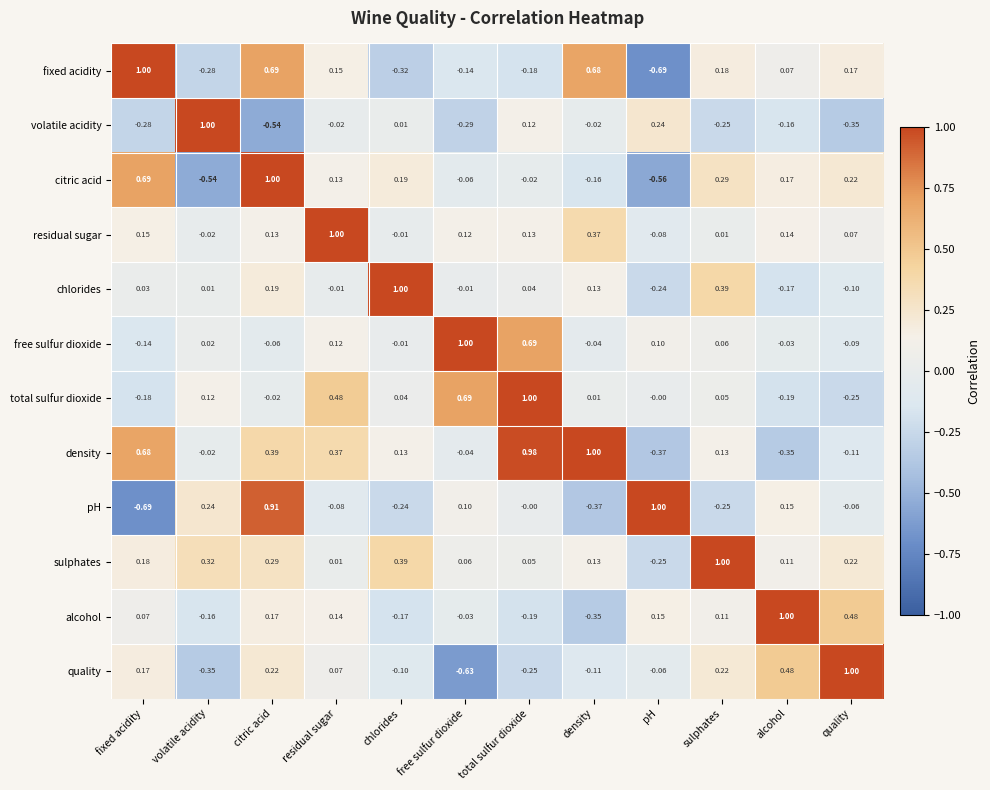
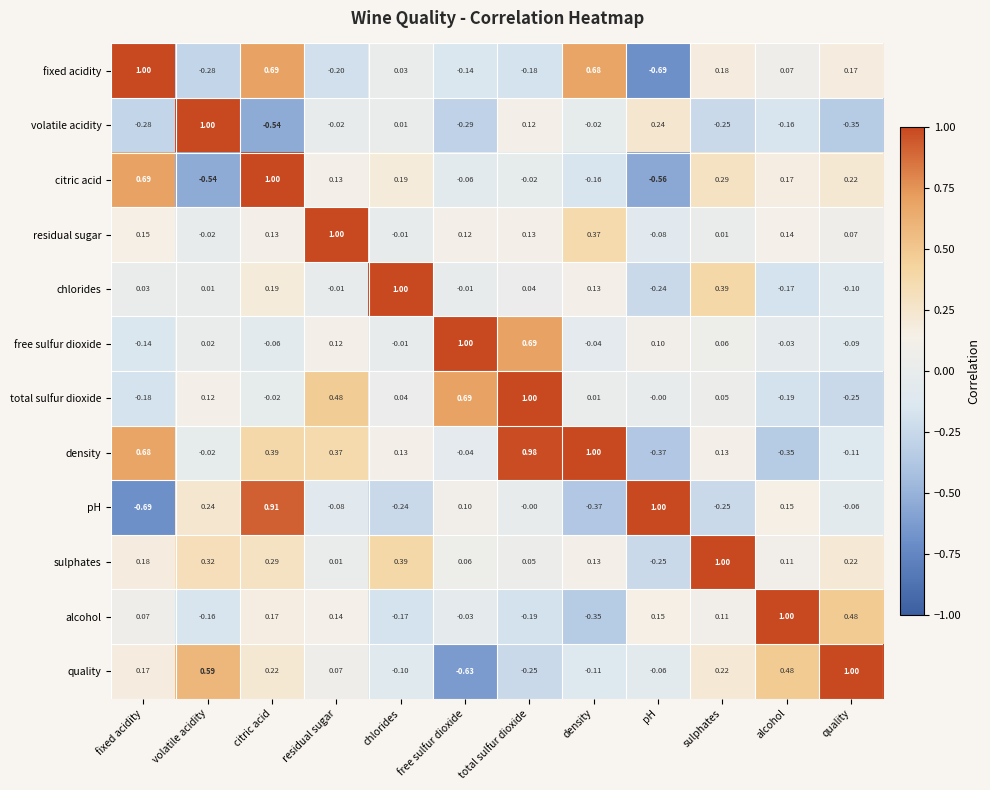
  {
    "fixed acidity": {
      "fixed acidity": 1.00,
      "volatile acidity": -0.28,
      "citric acid": 0.69,
-     "residual sugar": 0.15,
-     "chlorides": -0.32,
+     "residual sugar": -0.20,
+     "chlorides": 0.03,
      "free sulfur dioxide": -0.14,
      "total sulfur dioxide": -0.18,
      "density": 0.68,
      "pH": -0.69,
      "sulphates": 0.18,
      "alcohol": 0.07,
      "quality": 0.17
    },
    "volatile acidity": {
      "fixed acidity": -0.28,
      "volatile acidity": 1.00,
      "citric acid": -0.54,
      "residual sugar": -0.02,
      "chlorides": 0.01,
      "free sulfur dioxide": -0.29,
      "total sulfur dioxide": 0.12,
      "density": -0.02,
      "pH": 0.24,
      "sulphates": -0.25,
      "alcohol": -0.16,
      "quality": -0.35
    },
    "citric acid": {
      "fixed acidity": 0.69,
      "volatile acidity": -0.54,
      "citric acid": 1.00,
      "residual sugar": 0.13,
      "chlorides": 0.19,
      "free sulfur dioxide": -0.06,
      "total sulfur dioxide": -0.02,
      "density": -0.16,
      "pH": -0.56,
      "sulphates": 0.29,
      "alcohol": 0.17,
      "quality": 0.22
    },
    "residual sugar": {
      "fixed acidity": 0.15,
      "volatile acidity": -0.02,
      "citric acid": 0.13,
      "residual sugar": 1.00,
      "chlorides": -0.01,
      "free sulfur dioxide": 0.12,
      "total sulfur dioxide": 0.13,
      "density": 0.37,
      "pH": -0.08,
      "sulphates": 0.01,
      "alcohol": 0.14,
      "quality": 0.07
    },
    "chlorides": {
      "fixed acidity": 0.03,
      "volatile acidity": 0.01,
      "citric acid": 0.19,
      "residual sugar": -0.01,
      "chlorides": 1.00,
      "free sulfur dioxide": -0.01,
      "total sulfur dioxide": 0.04,
      "density": 0.13,
      "pH": -0.24,
      "sulphates": 0.39,
      "alcohol": -0.17,
      "quality": -0.10
    },
    "free sulfur dioxide": {
      "fixed acidity": -0.14,
      "volatile acidity": 0.02,
      "citric acid": -0.06,
      "residual sugar": 0.12,
      "chlorides": -0.01,
      "free sulfur dioxide": 1.00,
      "total sulfur dioxide": 0.69,
      "density": -0.04,
      "pH": 0.10,
      "sulphates": 0.06,
      "alcohol": -0.03,
      "quality": -0.09
    },
    "total sulfur dioxide": {
      "fixed acidity": -0.18,
      "volatile acidity": 0.12,
      "citric acid": -0.02,
      "residual sugar": 0.48,
      "chlorides": 0.04,
      "free sulfur dioxide": 0.69,
      "total sulfur dioxide": 1.00,
      "density": 0.01,
      "pH": -0.00,
      "sulphates": 0.05,
      "alcohol": -0.19,
      "quality": -0.25
    },
    "density": {
      "fixed acidity": 0.68,
      "volatile acidity": -0.02,
      "citric acid": 0.39,
      "residual sugar": 0.37,
      "chlorides": 0.13,
      "free sulfur dioxide": -0.04,
      "total sulfur dioxide": 0.98,
      "density": 1.00,
      "pH": -0.37,
      "sulphates": 0.13,
      "alcohol": -0.35,
      "quality": -0.11
    },
    "pH": {
      "fixed acidity": -0.69,
      "volatile acidity": 0.24,
      "citric acid": 0.91,
      "residual sugar": -0.08,
      "chlorides": -0.24,
      "free sulfur dioxide": 0.10,
      "total sulfur dioxide": -0.00,
      "density": -0.37,
      "pH": 1.00,
      "sulphates": -0.25,
      "alcohol": 0.15,
      "quality": -0.06
    },
    "sulphates": {
      "fixed acidity": 0.18,
      "volatile acidity": 0.32,
      "citric acid": 0.29,
      "residual sugar": 0.01,
      "chlorides": 0.39,
      "free sulfur dioxide": 0.06,
      "total sulfur dioxide": 0.05,
      "density": 0.13,
      "pH": -0.25,
      "sulphates": 1.00,
      "alcohol": 0.11,
      "quality": 0.22
    },
    "alcohol": {
      "fixed acidity": 0.07,
      "volatile acidity": -0.16,
      "citric acid": 0.17,
      "residual sugar": 0.14,
      "chlorides": -0.17,
      "free sulfur dioxide": -0.03,
      "total sulfur dioxide": -0.19,
      "density": -0.35,
      "pH": 0.15,
      "sulphates": 0.11,
      "alcohol": 1.00,
      "quality": 0.48
    },
    "quality": {
      "fixed acidity": 0.17,
-     "volatile acidity": -0.35,
+     "volatile acidity": 0.59,
      "citric acid": 0.22,
      "residual sugar": 0.07,
      "chlorides": -0.10,
      "free sulfur dioxide": -0.63,
      "total sulfur dioxide": -0.25,
      "density": -0.11,
      "pH": -0.06,
      "sulphates": 0.22,
      "alcohol": 0.48,
      "quality": 1.00
    }
  }
